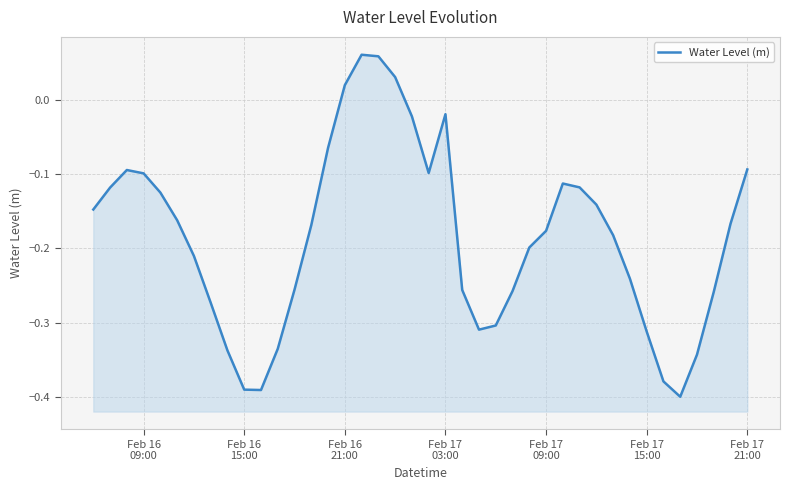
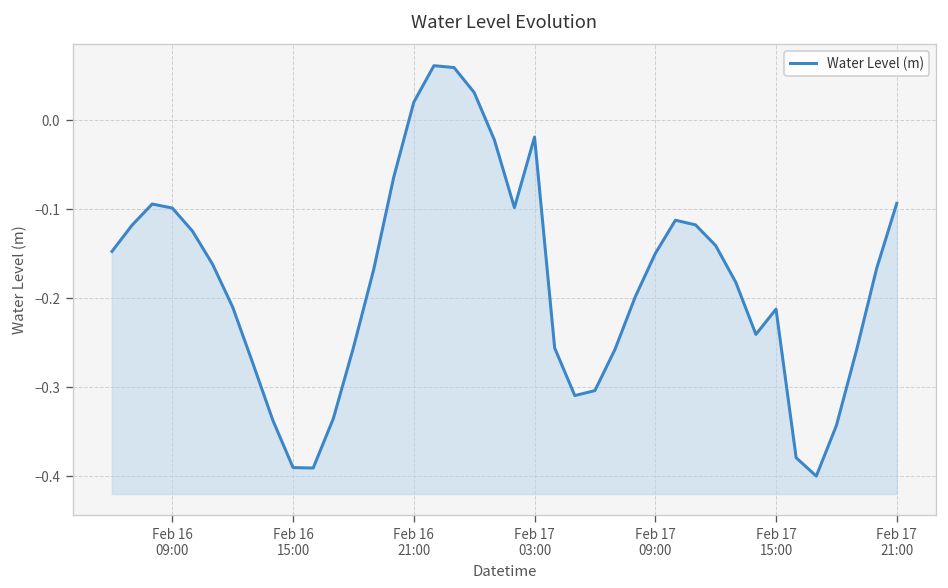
  {
    "Feb 16 09:00": -0.10,
    "Feb 16 15:00": -0.39,
    "Feb 16 21:00": 0.02,
    "Feb 17 03:00": -0.02,
-   "Feb 17 09:00": -0.18,
-   "Feb 17 15:00": -0.31,
+   "Feb 17 09:00": -0.15,
+   "Feb 17 15:00": -0.21,
    "Feb 17 21:00": -0.09
  }
